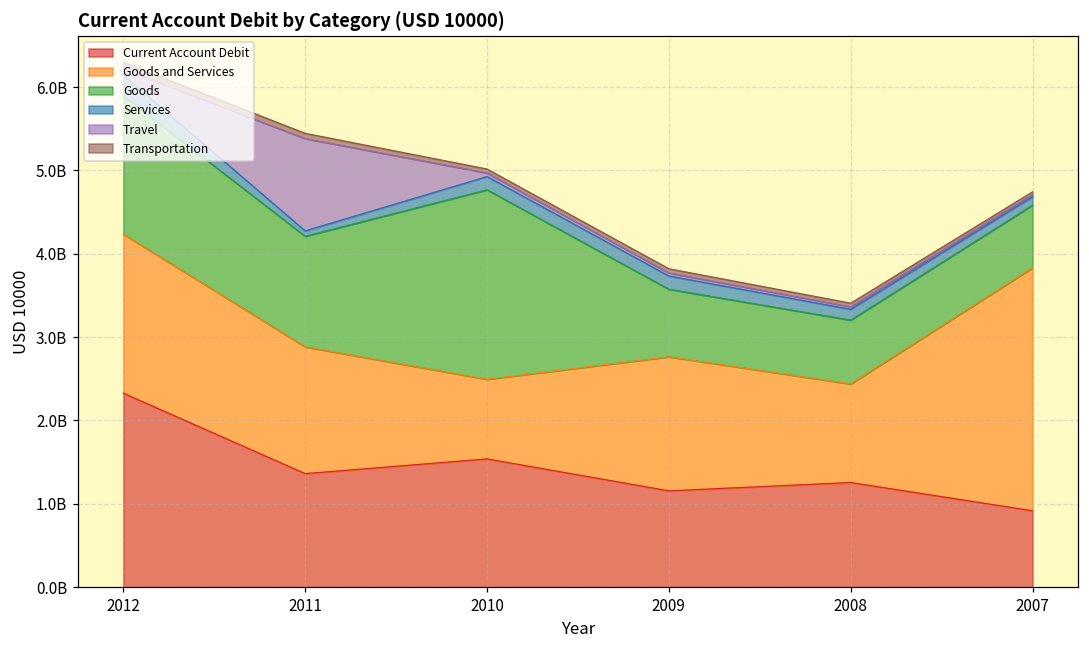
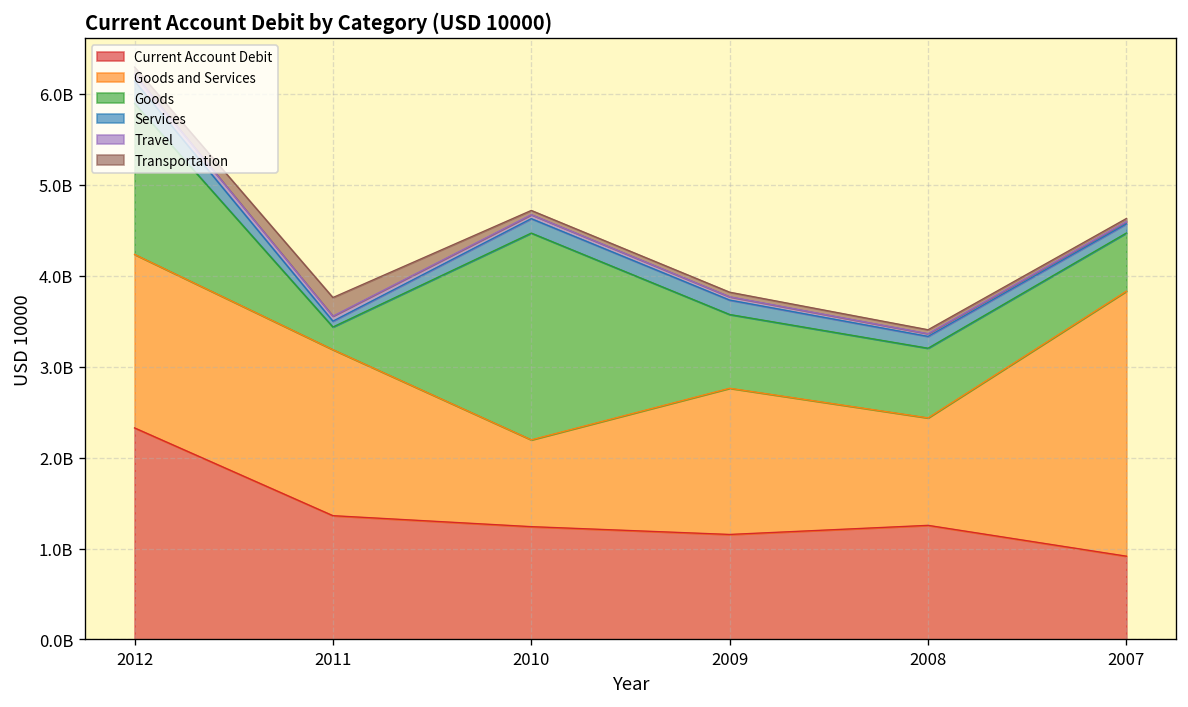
  {
    "Current Account Debit": {
      "2012": 2300000000,
      "2011": 1400000000,
-     "2010": 1500000000,
+     "2010": 1200000000,
      "2009": 1200000000,
      "2008": 1300000000,
      "2007": 900000000
    },
    "Goods and Services": {
      "2012": 1900000000,
-     "2011": 1500000000,
+     "2011": 1800000000,
      "2010": 1000000000,
      "2009": 1600000000,
      "2008": 1200000000,
      "2007": 2900000000
    },
    "Goods": {
-     "2011": 1300000000,
+     "2011": 200000000,
      "2010": 2300000000,
      "2009": 800000000,
      "2008": 800000000,
-     "2007": 800000000
+     "2007": 600000000
    },
    "Services": {
      "2011": 100000000,
      "2010": 200000000,
      "2009": 200000000
    },
    "Travel": {
-     "2011": 1100000000,
+     "2011": 100000000,
      "2010": 0,
      "2009": 0
    },
    "Transportation": {
-     "2011": 100000000,
+     "2011": 200000000,
      "2010": 0,
      "2009": 100000000,
      "2008": 0,
      "2007": 0
    }
  }
